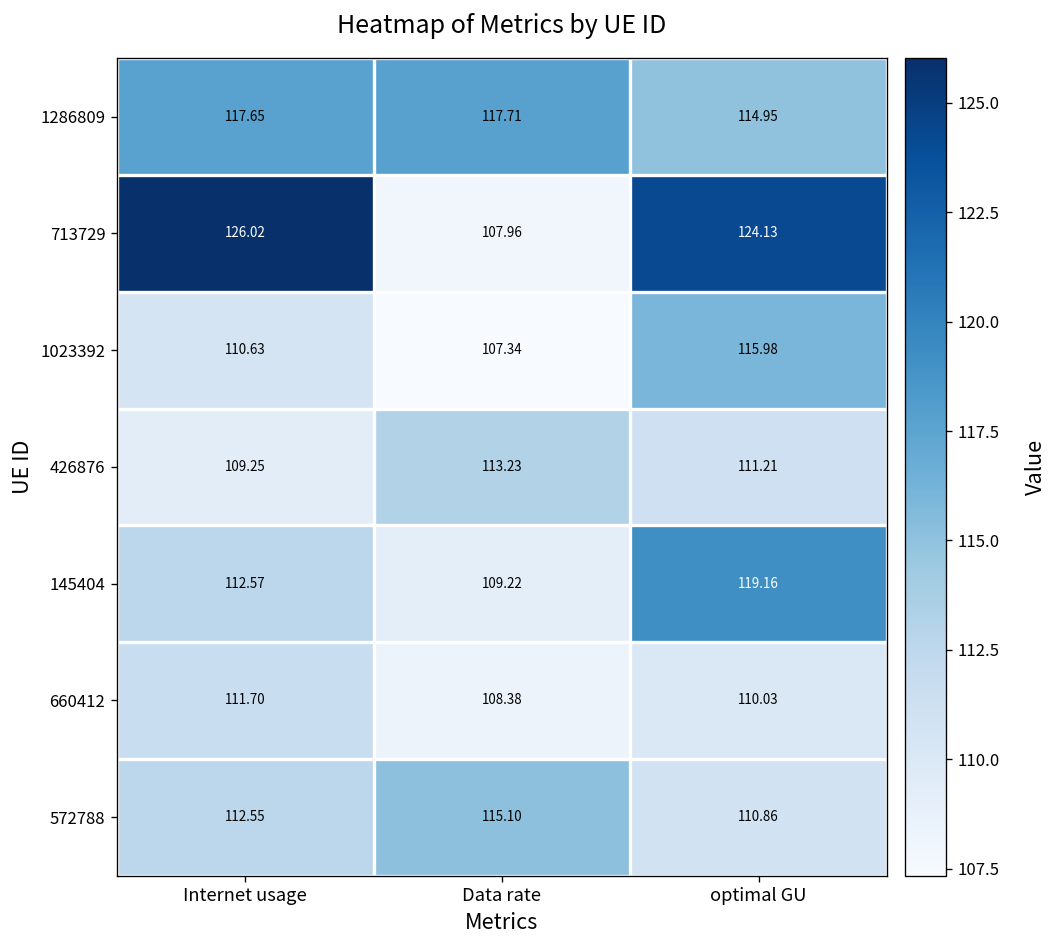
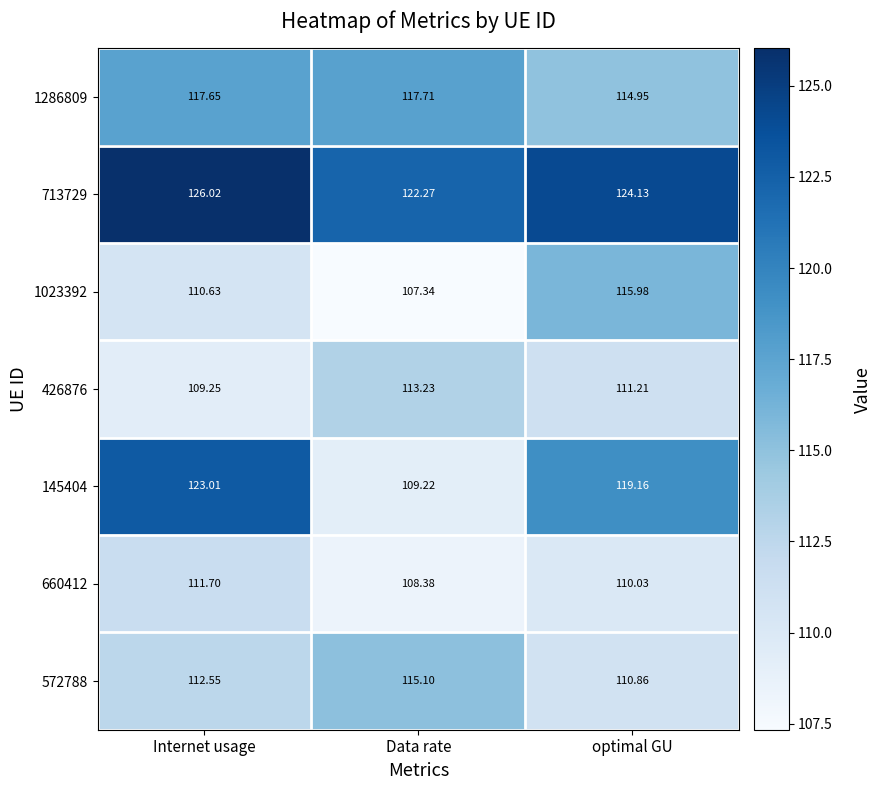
  {
    "1286809": {
      "Internet usage": 117.65,
      "Data rate": 117.71,
      "optimal GU": 114.95
    },
    "713729": {
      "Internet usage": 126.02,
-     "Data rate": 107.96,
+     "Data rate": 122.27,
      "optimal GU": 124.13
    },
    "1023392": {
      "Internet usage": 110.63,
      "Data rate": 107.34,
      "optimal GU": 115.98
    },
    "426876": {
      "Internet usage": 109.25,
      "Data rate": 113.23,
      "optimal GU": 111.21
    },
    "145404": {
-     "Internet usage": 112.57,
+     "Internet usage": 123.01,
      "Data rate": 109.22,
      "optimal GU": 119.16
    },
    "660412": {
      "Internet usage": 111.70,
      "Data rate": 108.38,
      "optimal GU": 110.03
    },
    "572788": {
      "Internet usage": 112.55,
      "Data rate": 115.10,
      "optimal GU": 110.86
    }
  }
